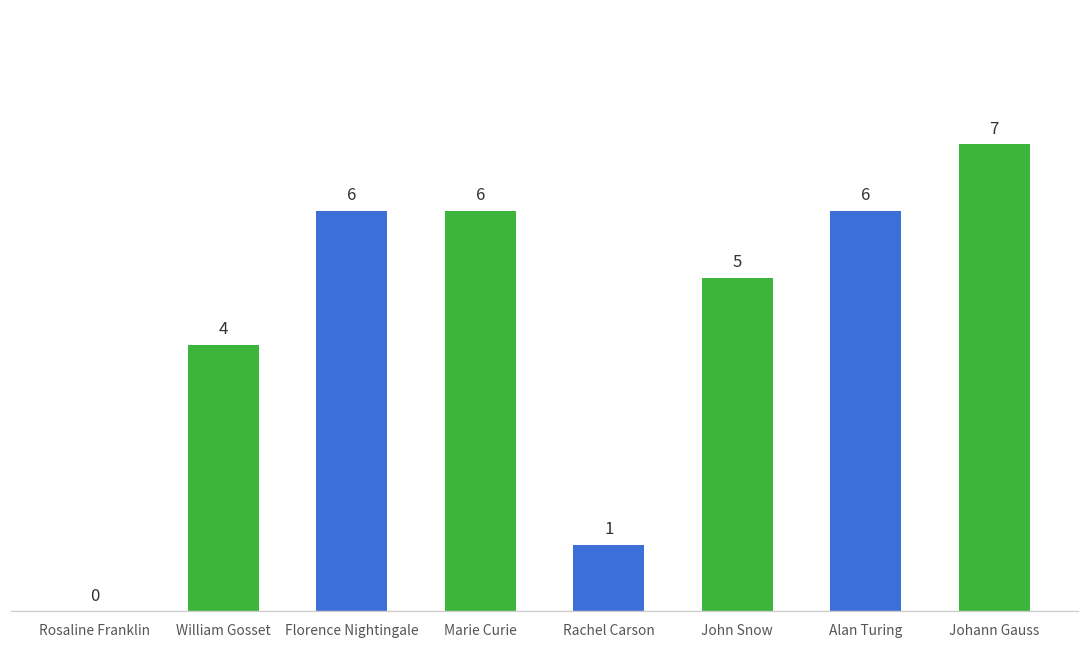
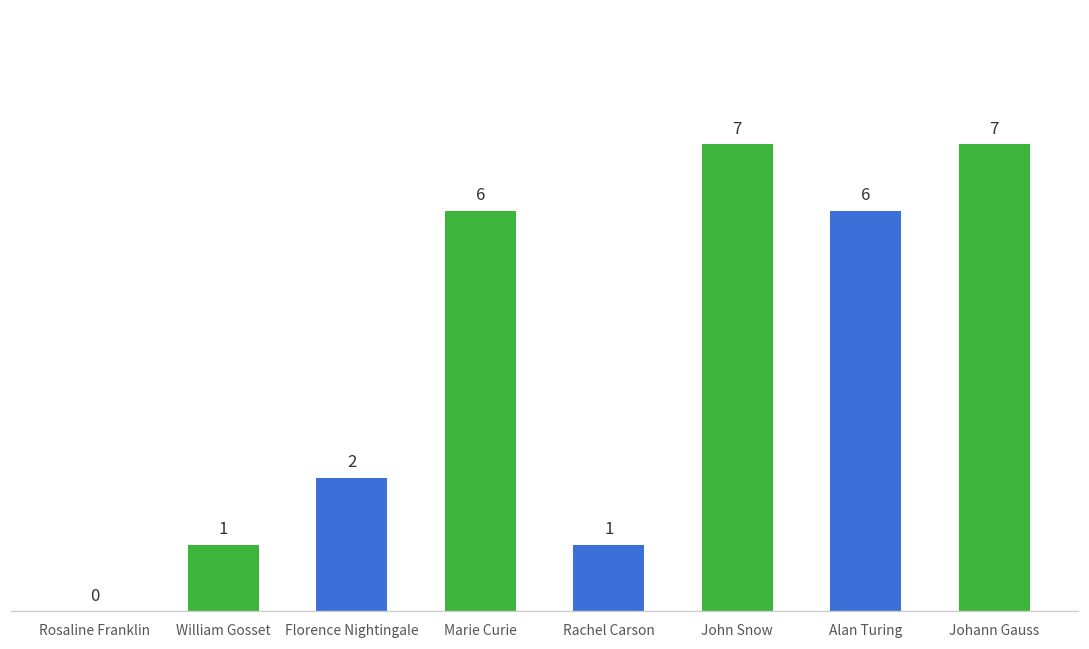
  {
    "Rosaline Franklin": 0,
-   "William Gosset": 4,
-   "Florence Nightingale": 6,
+   "William Gosset": 1,
+   "Florence Nightingale": 2,
    "Marie Curie": 6,
    "Rachel Carson": 1,
-   "John Snow": 5,
+   "John Snow": 7,
    "Alan Turing": 6,
    "Johann Gauss": 7
  }
